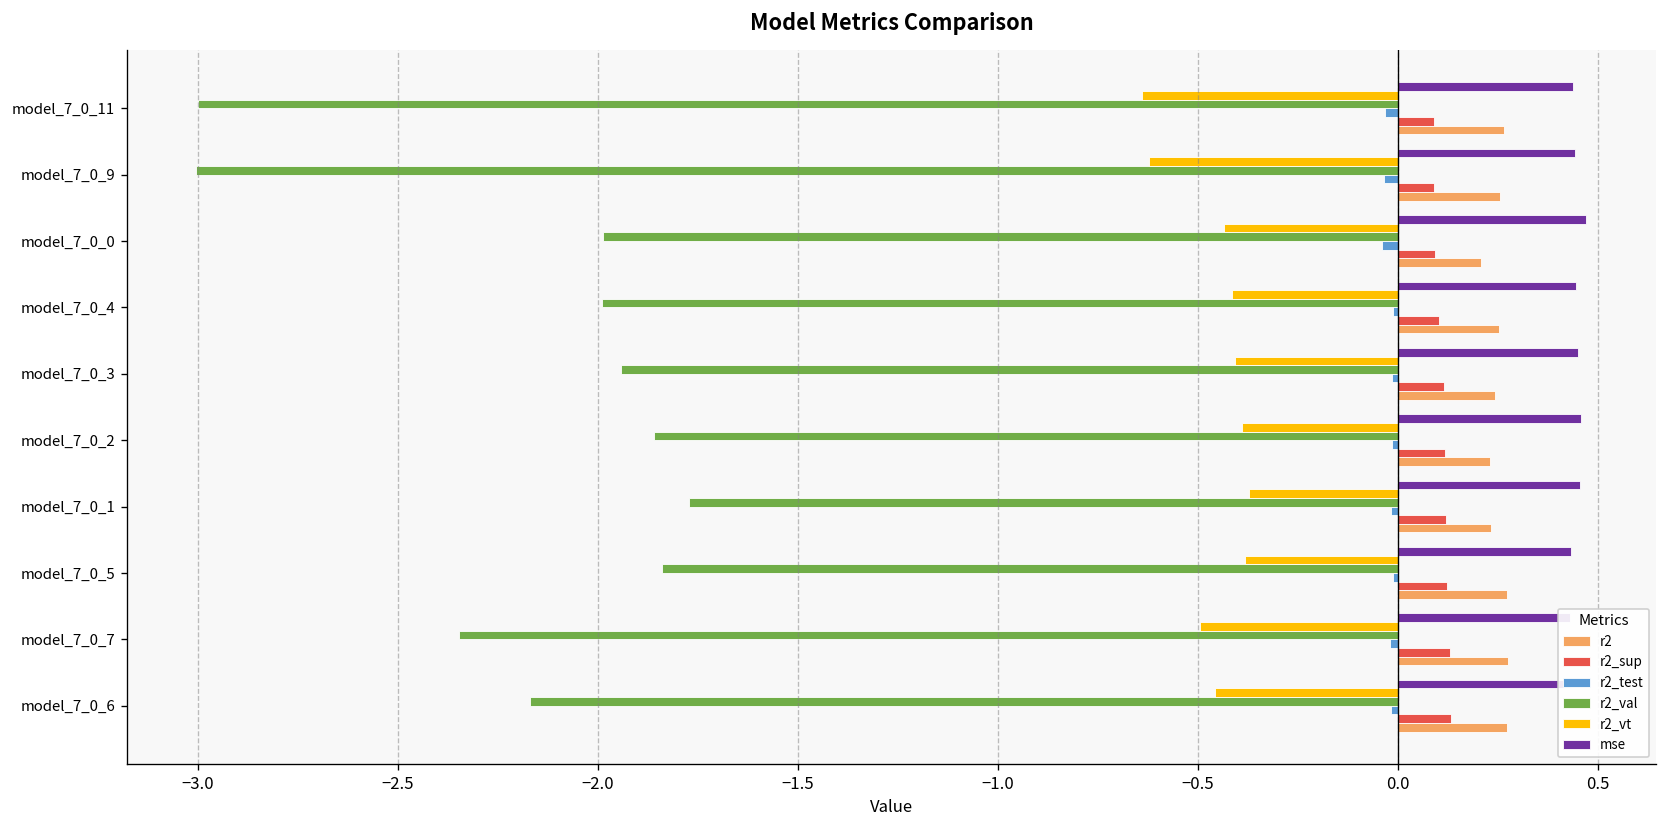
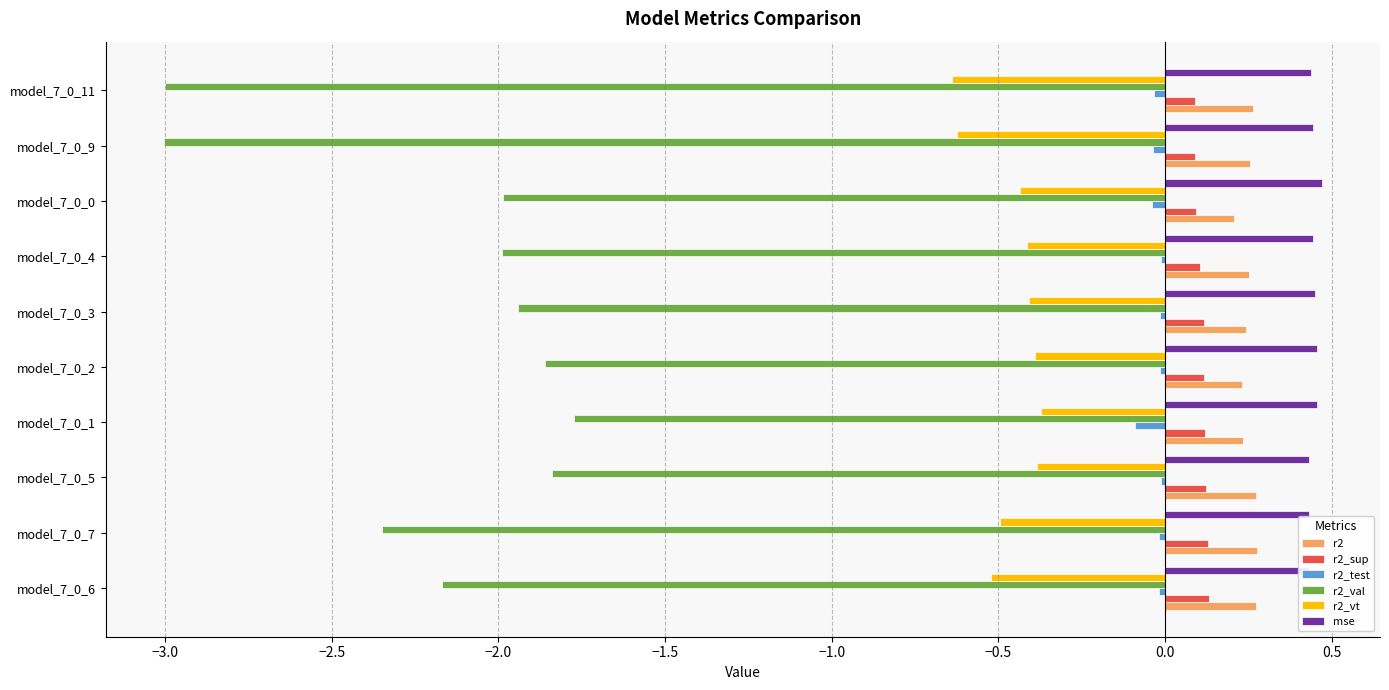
  {
    "r2": {
      "model_7_0_11": 0.26,
      "model_7_0_9": 0.25,
      "model_7_0_0": 0.21,
      "model_7_0_4": 0.25,
      "model_7_0_3": 0.24,
      "model_7_0_2": 0.23,
      "model_7_0_1": 0.23,
      "model_7_0_5": 0.27,
      "model_7_0_7": 0.27,
      "model_7_0_6": 0.27
    },
    "r2_sup": {
      "model_7_0_11": 0.09,
      "model_7_0_9": 0.09,
      "model_7_0_0": 0.09,
      "model_7_0_4": 0.10,
      "model_7_0_3": 0.12,
      "model_7_0_2": 0.12,
      "model_7_0_1": 0.12,
      "model_7_0_5": 0.12,
      "model_7_0_7": 0.13,
      "model_7_0_6": 0.13
    },
    "r2_test": {
      "model_7_0_11": -0.03,
      "model_7_0_9": -0.04,
      "model_7_0_0": -0.04,
      "model_7_0_4": -0.01,
      "model_7_0_3": -0.02,
      "model_7_0_2": -0.01,
-     "model_7_0_1": -0.02,
+     "model_7_0_1": -0.09,
      "model_7_0_5": -0.01,
      "model_7_0_7": -0.02,
      "model_7_0_6": -0.02
    },
    "r2_val": {
      "model_7_0_11": -3.00,
      "model_7_0_9": -3.00,
      "model_7_0_0": -1.99,
      "model_7_0_4": -1.99,
      "model_7_0_3": -1.94,
      "model_7_0_2": -1.86,
      "model_7_0_1": -1.77,
      "model_7_0_5": -1.84,
      "model_7_0_7": -2.35,
      "model_7_0_6": -2.17
    },
    "r2_vt": {
      "model_7_0_11": -0.64,
      "model_7_0_9": -0.62,
      "model_7_0_0": -0.44,
      "model_7_0_4": -0.42,
      "model_7_0_3": -0.41,
      "model_7_0_2": -0.39,
      "model_7_0_1": -0.37,
      "model_7_0_5": -0.38,
      "model_7_0_7": -0.50,
-     "model_7_0_6": -0.46
+     "model_7_0_6": -0.52
    },
    "mse": {
      "model_7_0_11": 0.44,
      "model_7_0_9": 0.44,
      "model_7_0_0": 0.47,
      "model_7_0_4": 0.44,
      "model_7_0_3": 0.45,
      "model_7_0_2": 0.46,
      "model_7_0_1": 0.46,
      "model_7_0_5": 0.43,
      "model_7_0_7": 0.43
    }
  }
